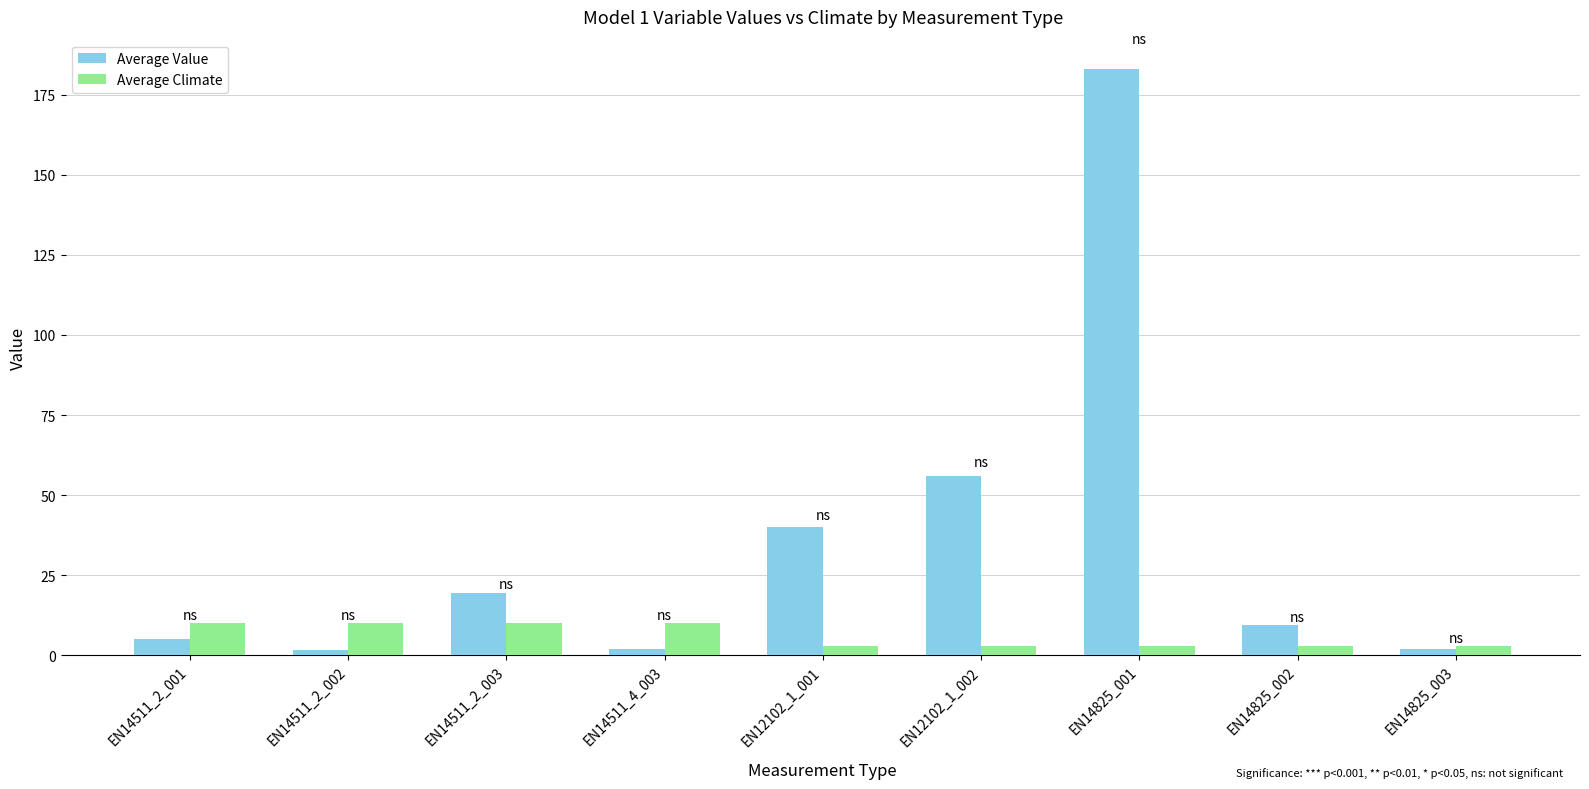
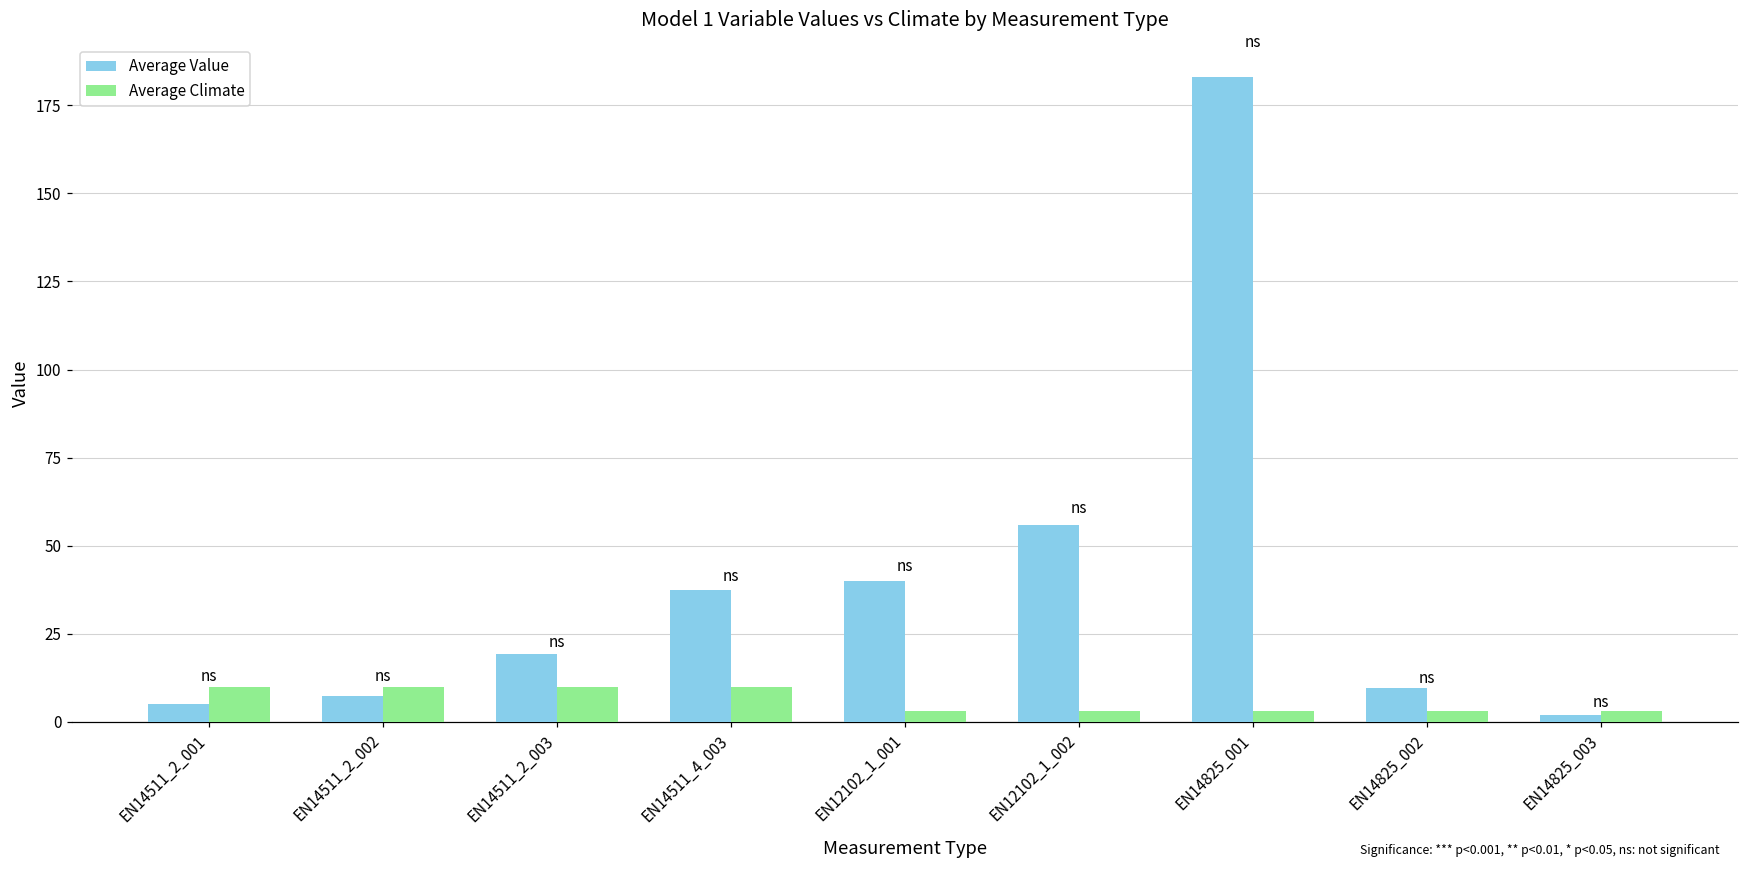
  {
    "Average Value": {
      "EN14511_2_001": 5,
-     "EN14511_2_002": 2,
+     "EN14511_2_002": 7,
      "EN14511_2_003": 19,
-     "EN14511_4_003": 2,
+     "EN14511_4_003": 37,
      "EN12102_1_001": 40,
      "EN12102_1_002": 56,
      "EN14825_001": 183,
      "EN14825_002": 10,
      "EN14825_003": 2
    },
    "Average Climate": {
      "EN14511_2_001": 10,
      "EN14511_2_002": 10,
      "EN14511_2_003": 10,
      "EN14511_4_003": 10,
      "EN12102_1_001": 3,
      "EN12102_1_002": 3,
      "EN14825_001": 3,
      "EN14825_002": 3,
      "EN14825_003": 3
    }
  }
